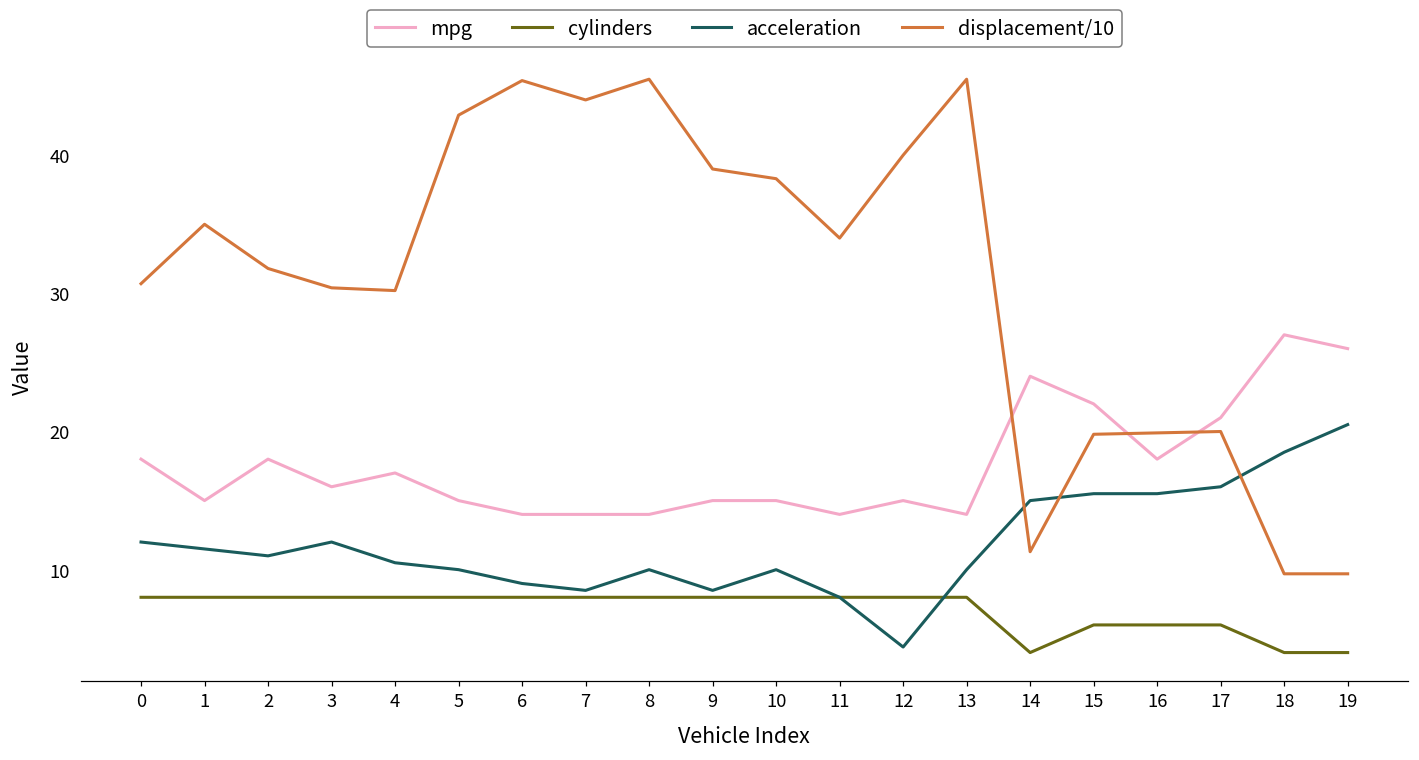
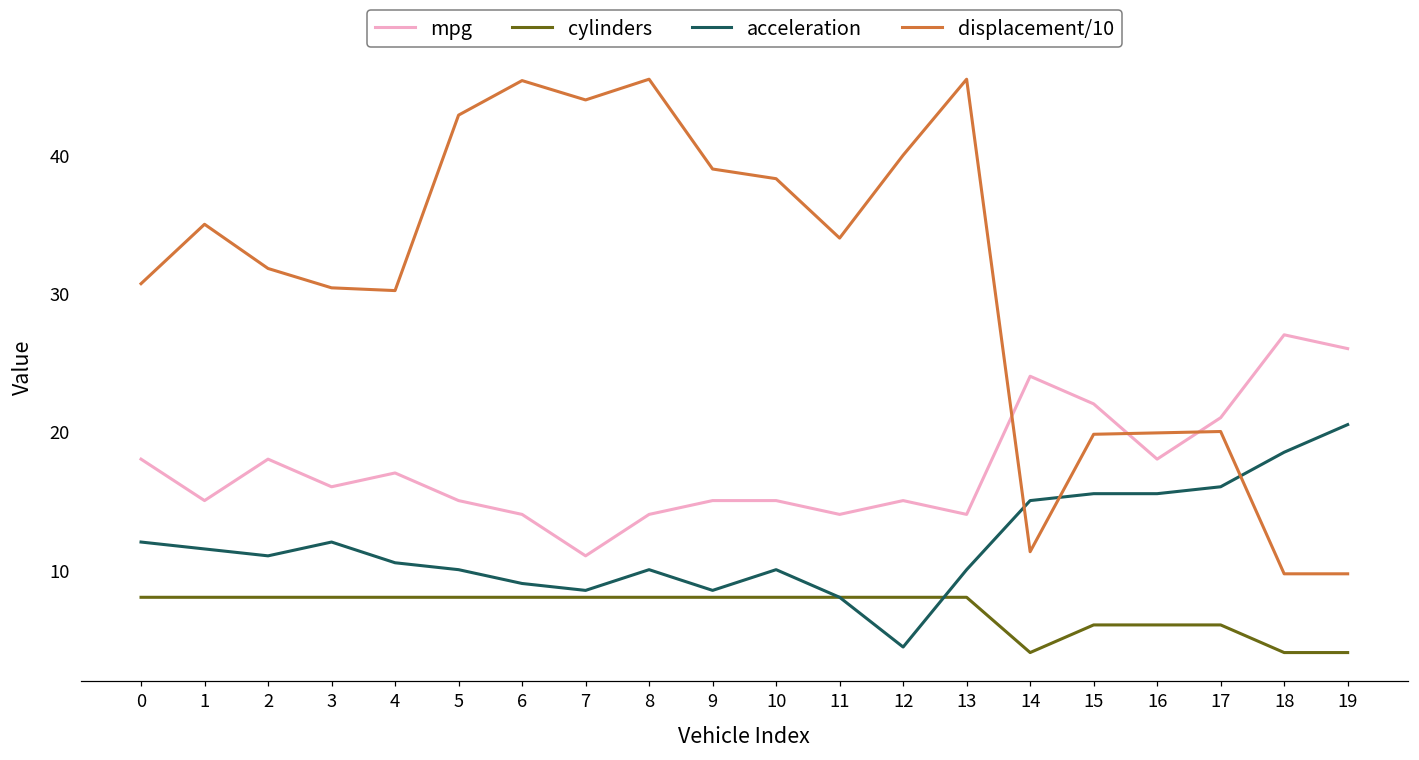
  {
    "mpg": {
      "0": 18,
      "1": 15,
      "2": 18,
      "3": 16,
      "4": 17,
      "5": 15,
      "6": 14,
-     "7": 14,
+     "7": 11,
      "8": 14,
      "9": 15,
      "10": 15,
      "11": 14,
      "12": 15,
      "13": 14,
      "14": 24,
      "15": 22,
      "16": 18,
      "17": 21,
      "18": 27,
      "19": 26
    },
    "cylinders": {
      "0": 8,
      "1": 8,
      "2": 8,
      "3": 8,
      "4": 8,
      "5": 8,
      "6": 8,
      "7": 8,
      "8": 8,
      "9": 8,
      "10": 8,
      "12": 8,
      "13": 8,
      "14": 4,
      "15": 6,
      "16": 6,
      "17": 6,
      "18": 4,
      "19": 4
    },
    "acceleration": {
      "0": 12,
      "1": 11.5,
      "2": 11,
      "3": 12,
      "4": 10.5,
      "5": 10,
      "6": 9,
      "7": 8.5,
      "8": 10,
      "9": 8.5,
      "10": 10,
      "12": 4.4,
      "13": 10,
      "14": 15,
      "15": 15.5,
      "16": 15.5,
      "17": 16,
      "18": 18.5,
      "19": 20.5
    },
    "displacement/10": {
      "0": 30.7,
      "1": 35,
      "2": 31.8,
      "3": 30.4,
      "4": 30.2,
      "5": 43,
      "6": 45.4,
      "7": 44,
      "8": 45.5,
      "9": 39,
      "10": 38.3,
      "11": 34,
      "12": 40,
      "13": 45.5,
      "14": 11.3,
      "15": 19.8,
      "16": 20,
      "17": 20,
      "18": 9.7,
      "19": 9.7
    }
  }
